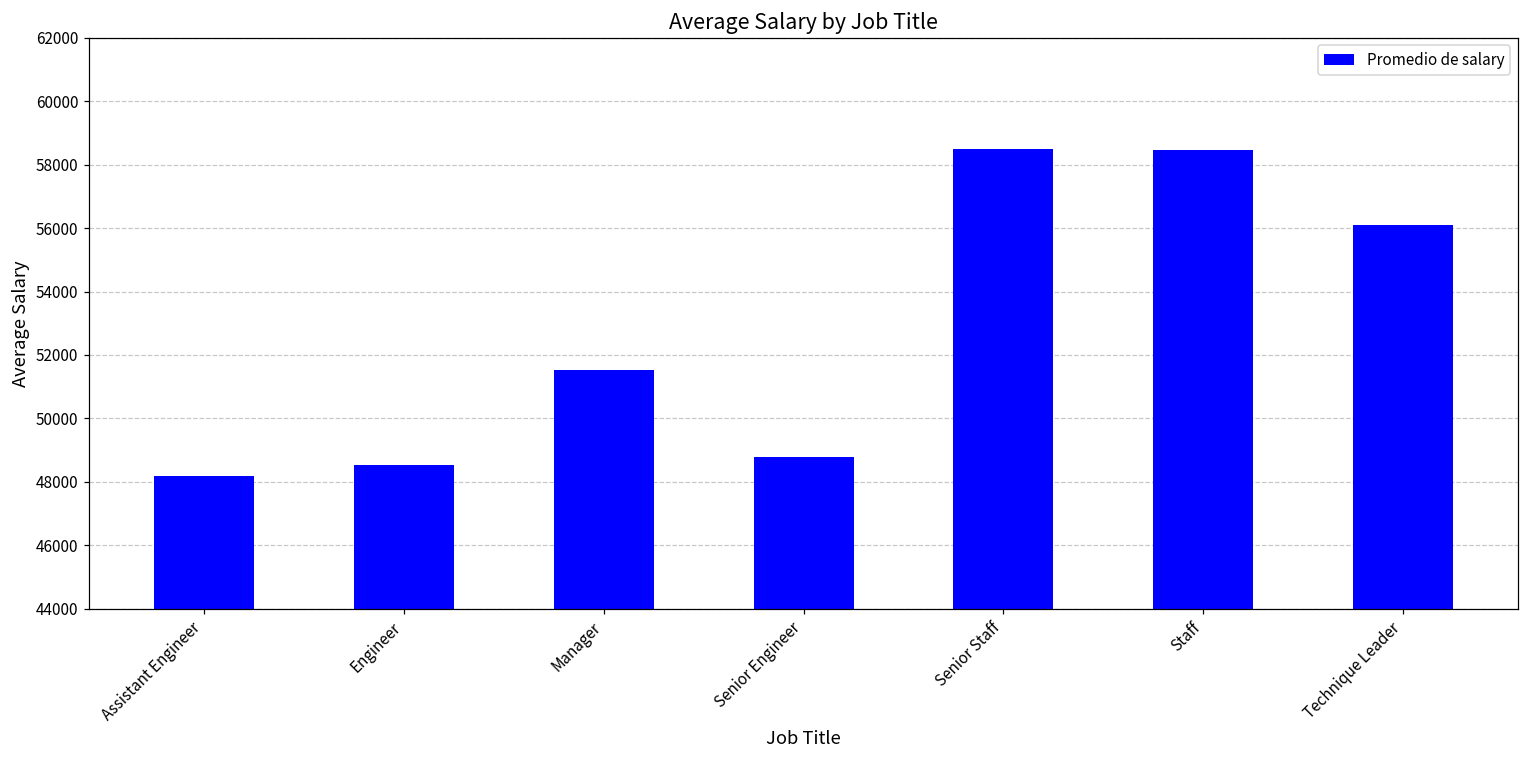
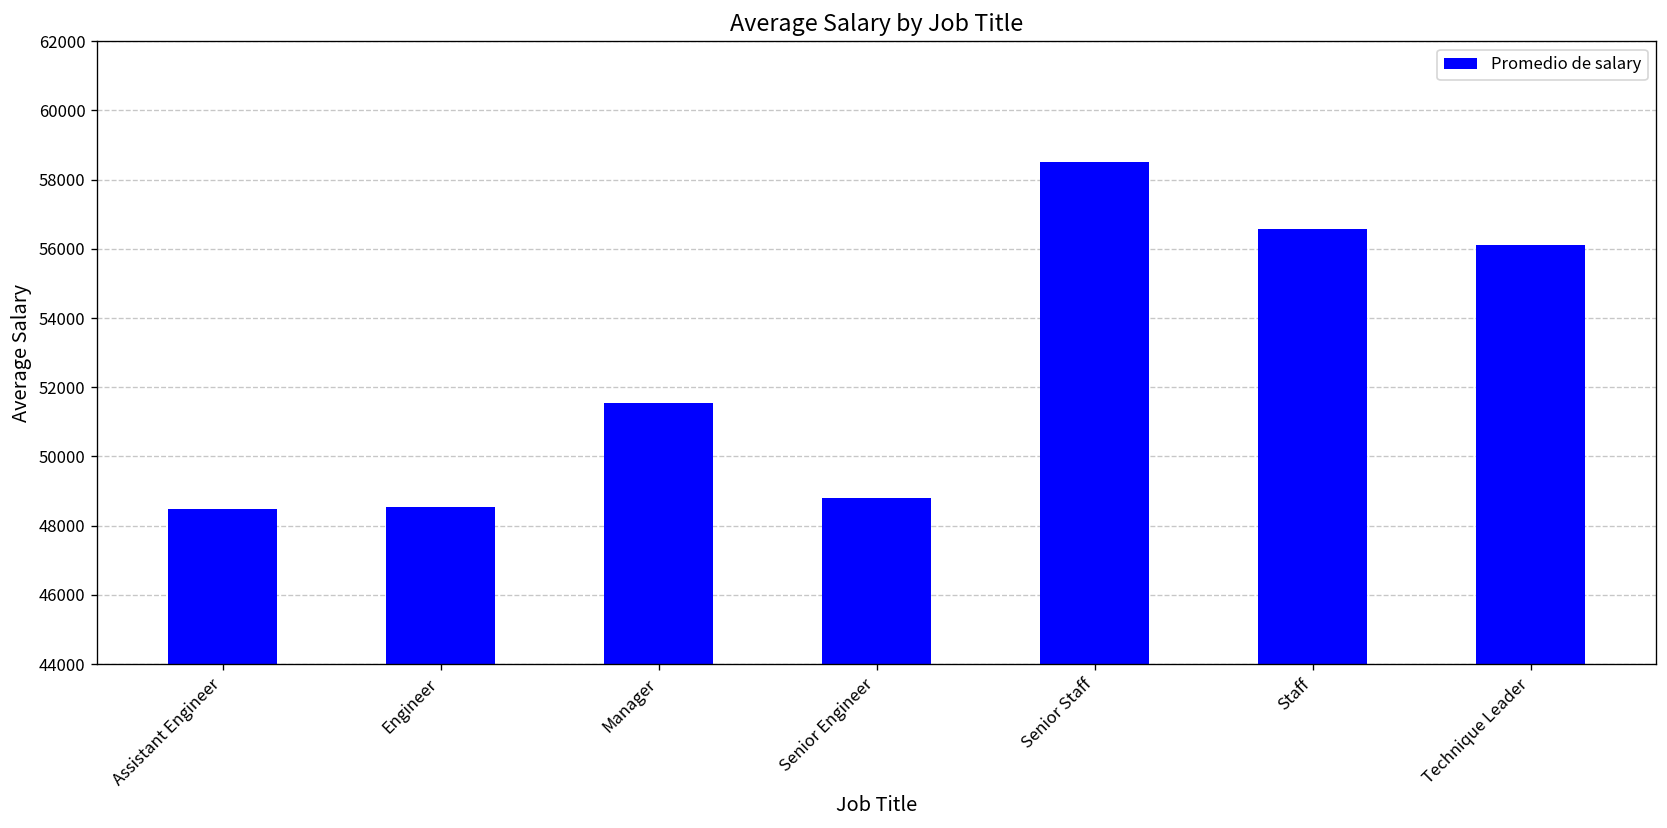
  {
-   "Assistant Engineer": 48200,
+   "Assistant Engineer": 48500,
    "Engineer": 48500,
    "Manager": 51500,
    "Senior Engineer": 48800,
    "Senior Staff": 58500,
-   "Staff": 58500,
+   "Staff": 56600,
    "Technique Leader": 56100
  }
